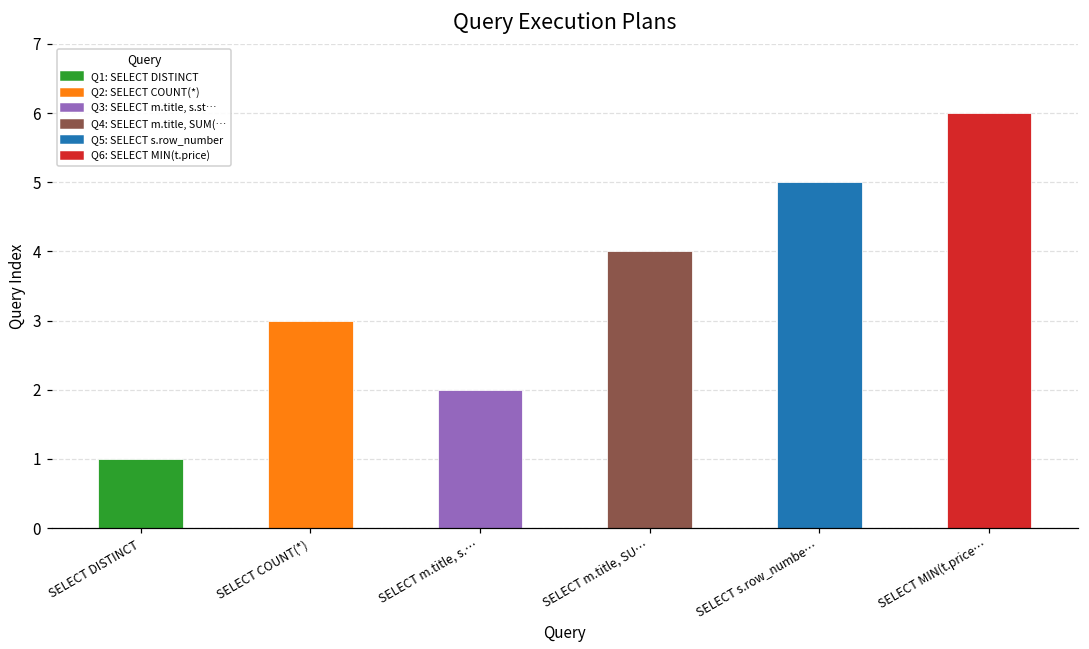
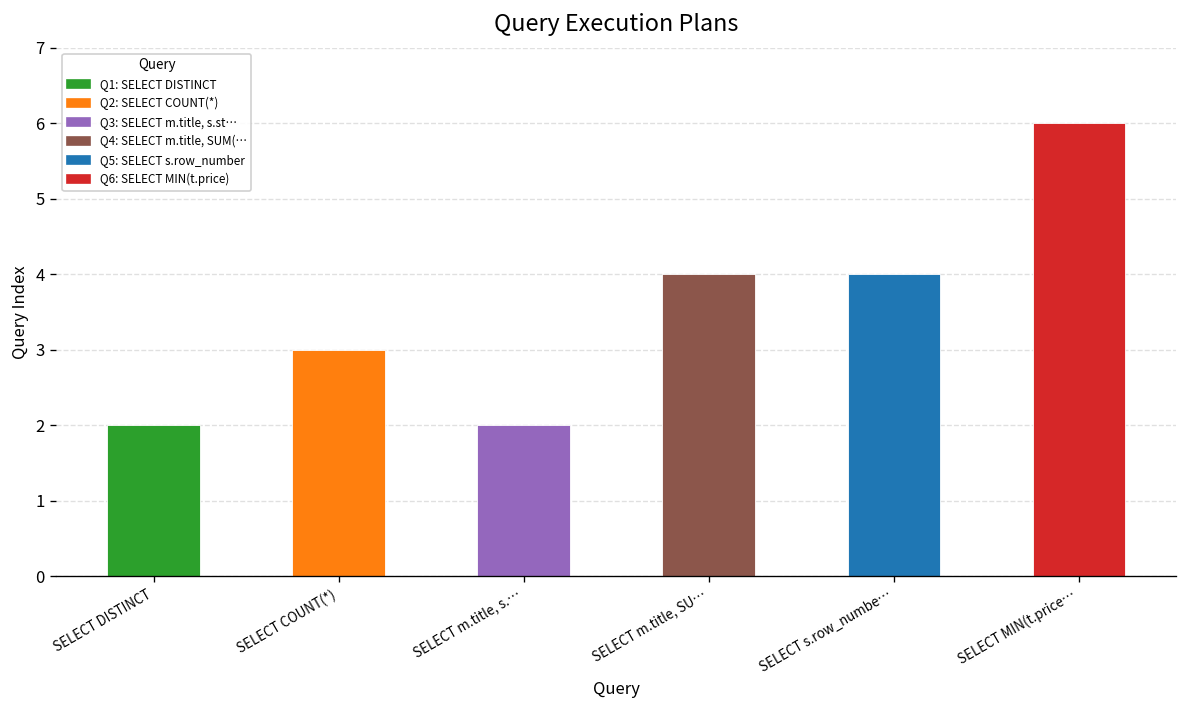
  {
-   "SELECT DISTINCT": 1,
+   "SELECT DISTINCT": 2,
    "SELECT COUNT(*)": 3,
    "SELECT m.title, s.…": 2,
    "SELECT m.title, SU…": 4,
-   "SELECT s.row_numbe…": 5,
+   "SELECT s.row_numbe…": 4,
    "SELECT MIN(t.price…": 6
  }
